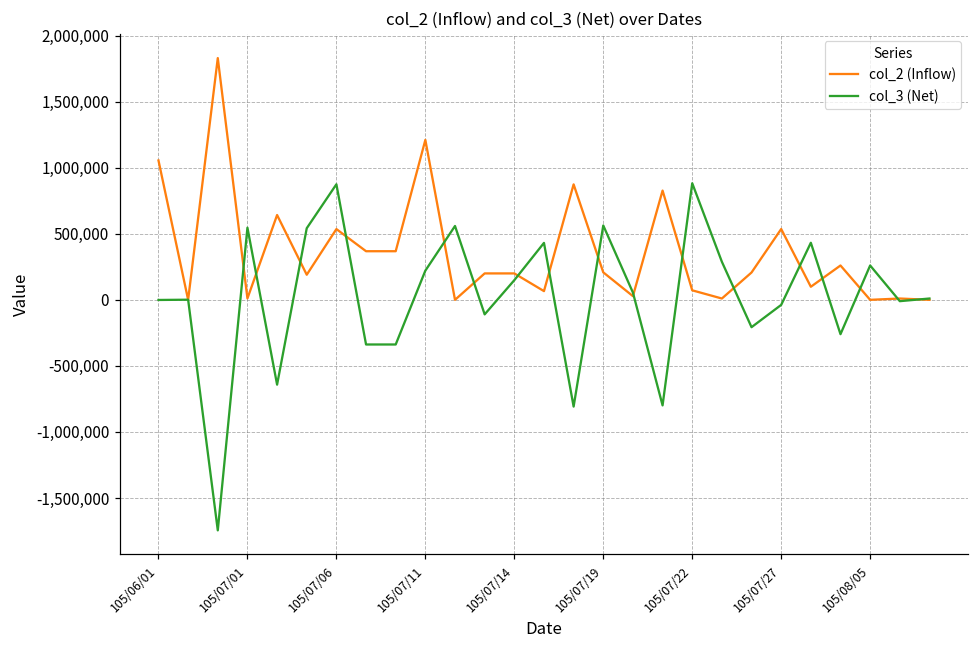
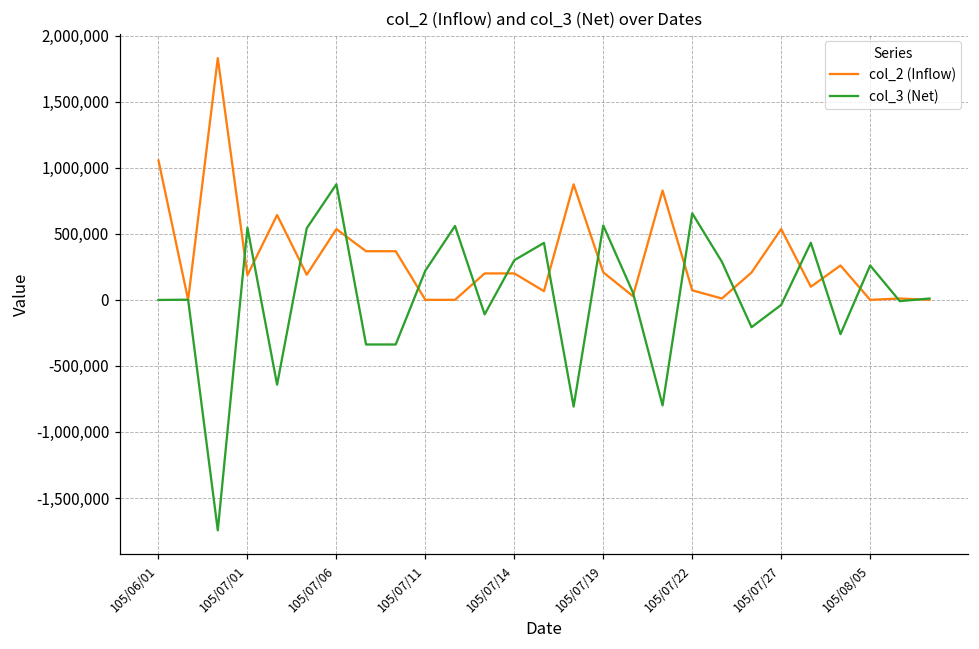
  {
    "col_2 (Inflow)": {
      "105/06/01": "1,050,000",
-     "105/07/01": "10,000",
+     "105/07/01": "190,000",
      "105/07/06": "540,000",
-     "105/07/11": "1,210,000",
+     "105/07/11": "0",
      "105/07/14": "200,000",
      "105/07/19": "210,000",
      "105/07/22": "70,000",
      "105/07/27": "540,000",
      "105/08/05": "0"
    },
    "col_3 (Net)": {
      "105/06/01": "0",
      "105/07/01": "550,000",
      "105/07/06": "870,000",
      "105/07/11": "220,000",
-     "105/07/14": "150,000",
+     "105/07/14": "300,000",
      "105/07/19": "560,000",
-     "105/07/22": "880,000",
+     "105/07/22": "660,000",
      "105/07/27": "-40,000",
      "105/08/05": "260,000"
    }
  }
